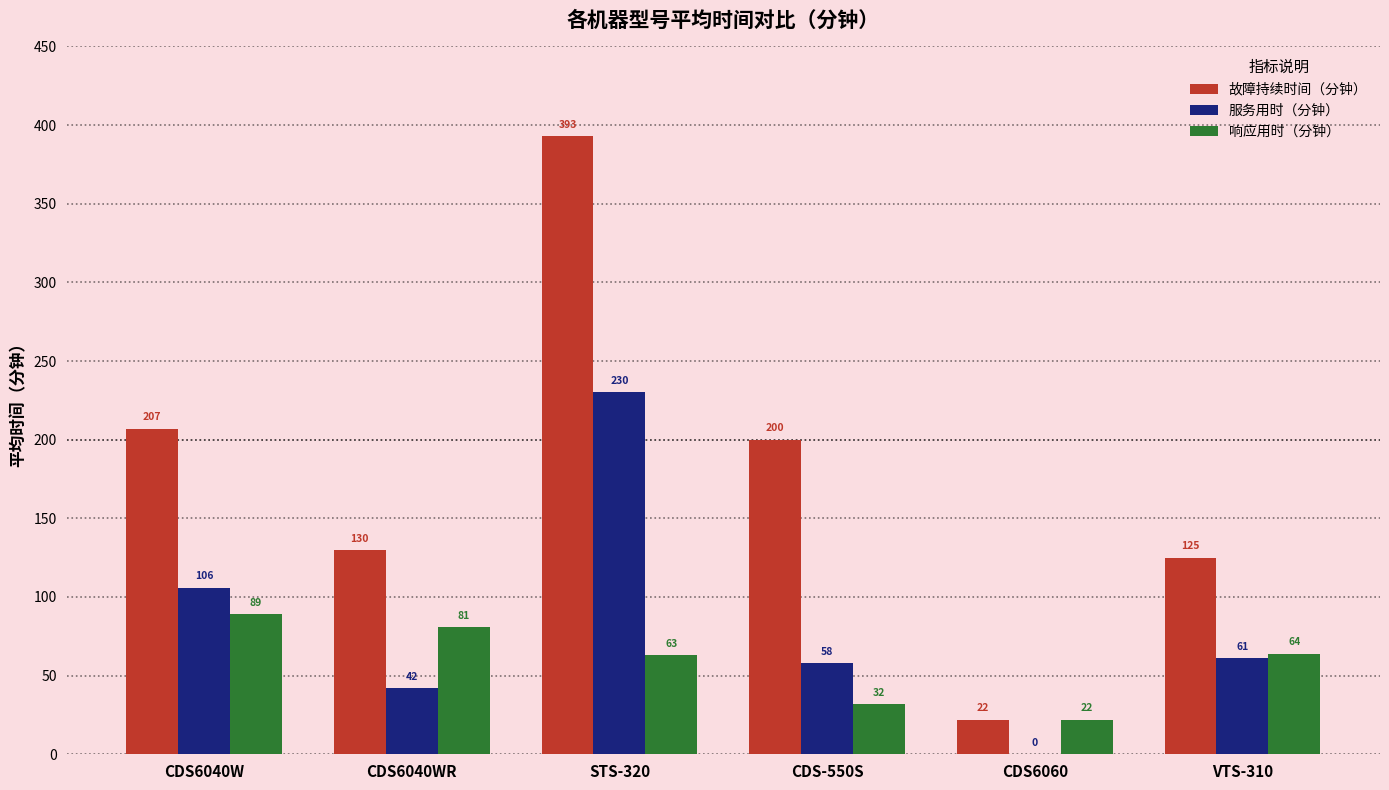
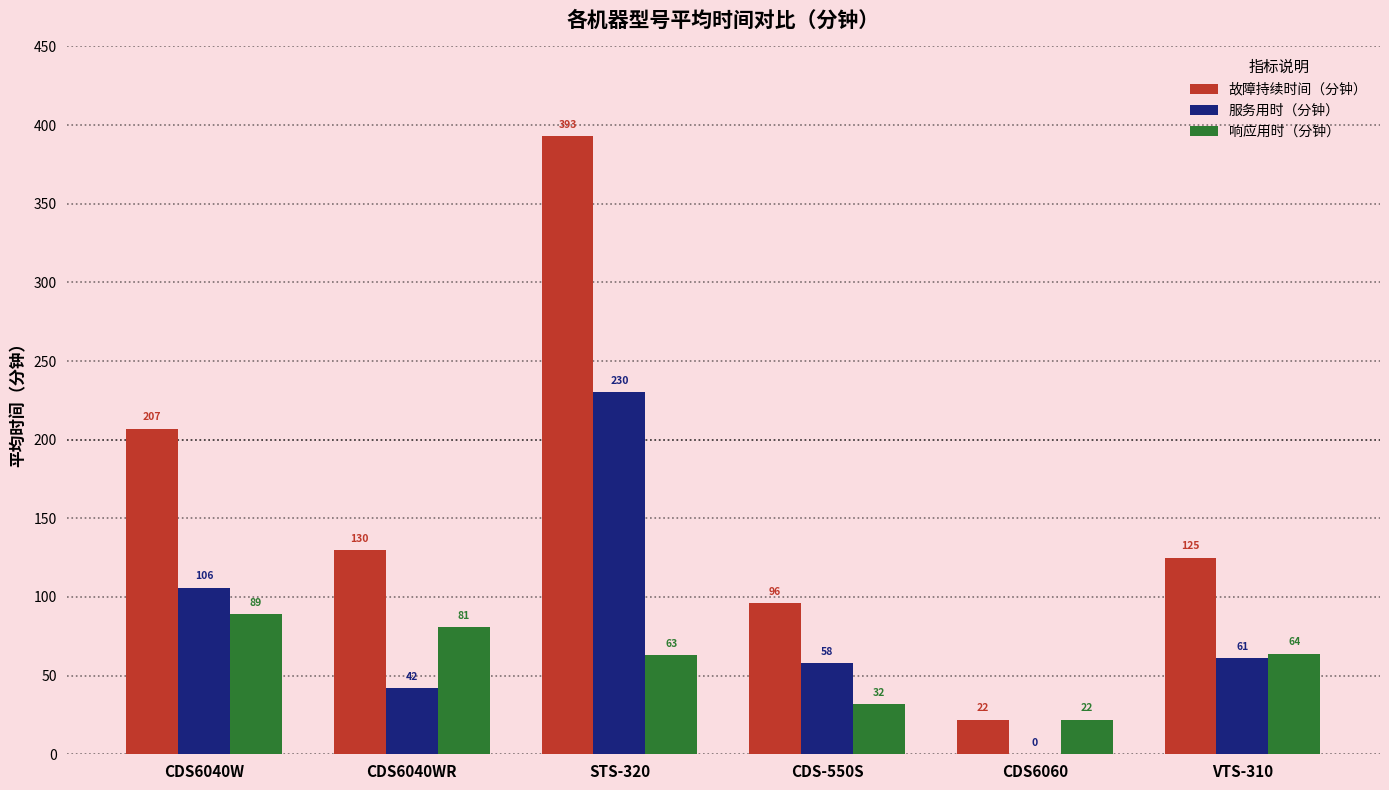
  {
    "故障持续时间（分钟）": {
      "CDS6040W": 207,
      "CDS6040WR": 130,
      "STS-320": 393,
-     "CDS-550S": 200,
+     "CDS-550S": 96,
      "CDS6060": 22,
      "VTS-310": 125
    },
    "服务用时（分钟）": {
      "CDS6040W": 106,
      "CDS6040WR": 42,
      "STS-320": 230,
      "CDS-550S": 58,
      "CDS6060": 0,
      "VTS-310": 61
    },
    "响应用时（分钟）": {
      "CDS6040W": 89,
      "CDS6040WR": 81,
      "STS-320": 63,
      "CDS-550S": 32,
      "CDS6060": 22,
      "VTS-310": 64
    }
  }
